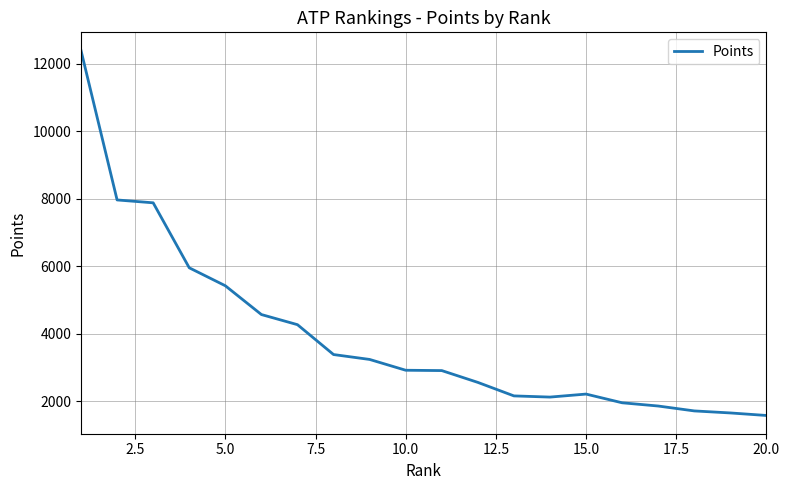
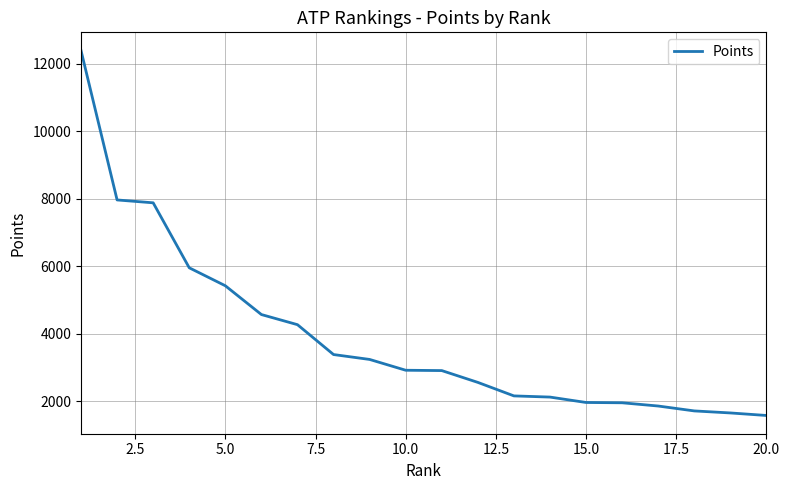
  {
    "5.0": 5400,
    "10.0": 2900,
-   "15.0": 2200,
+   "15.0": 2000,
    "20.0": 1600
  }
